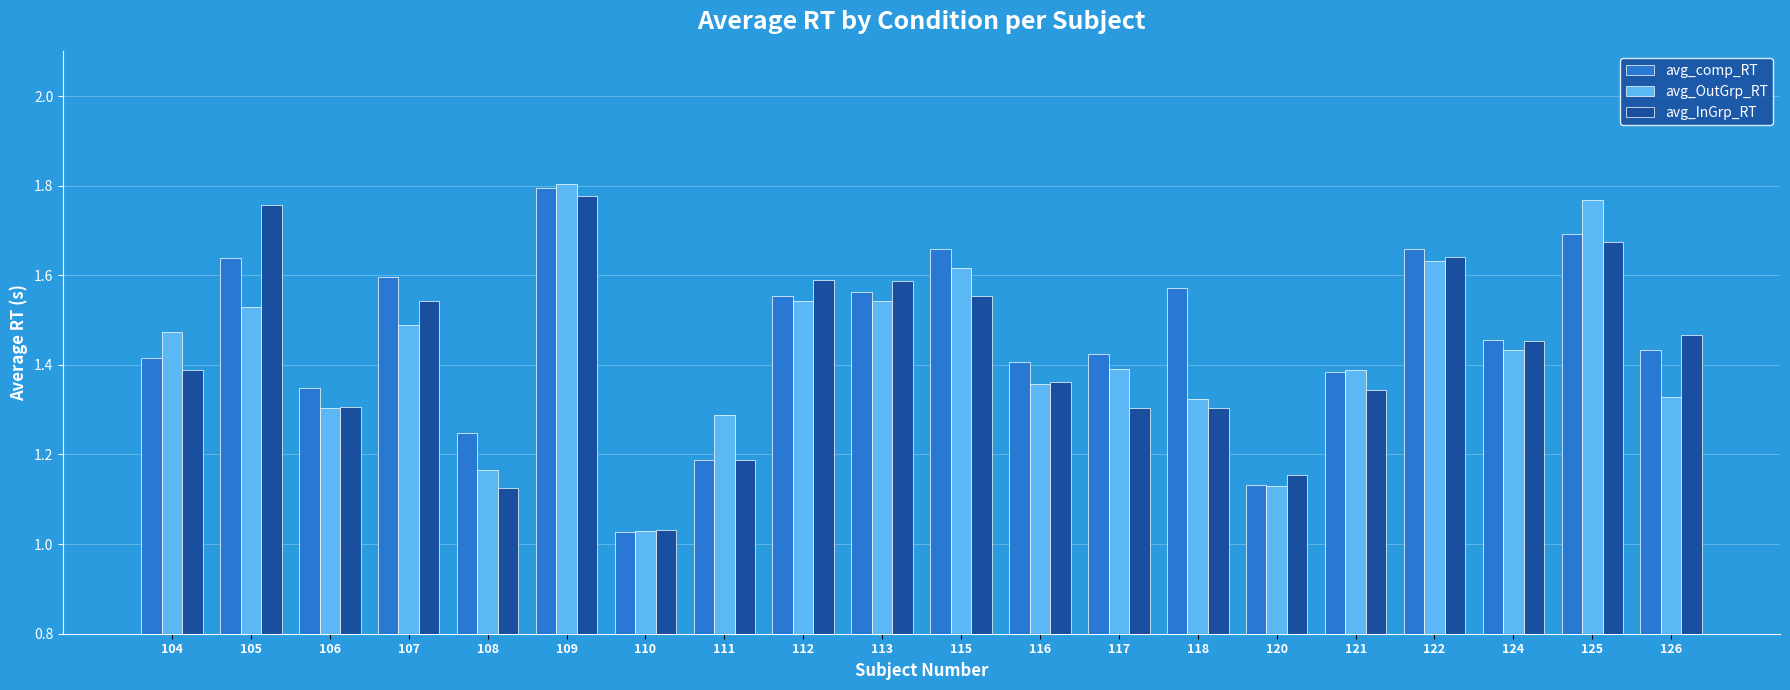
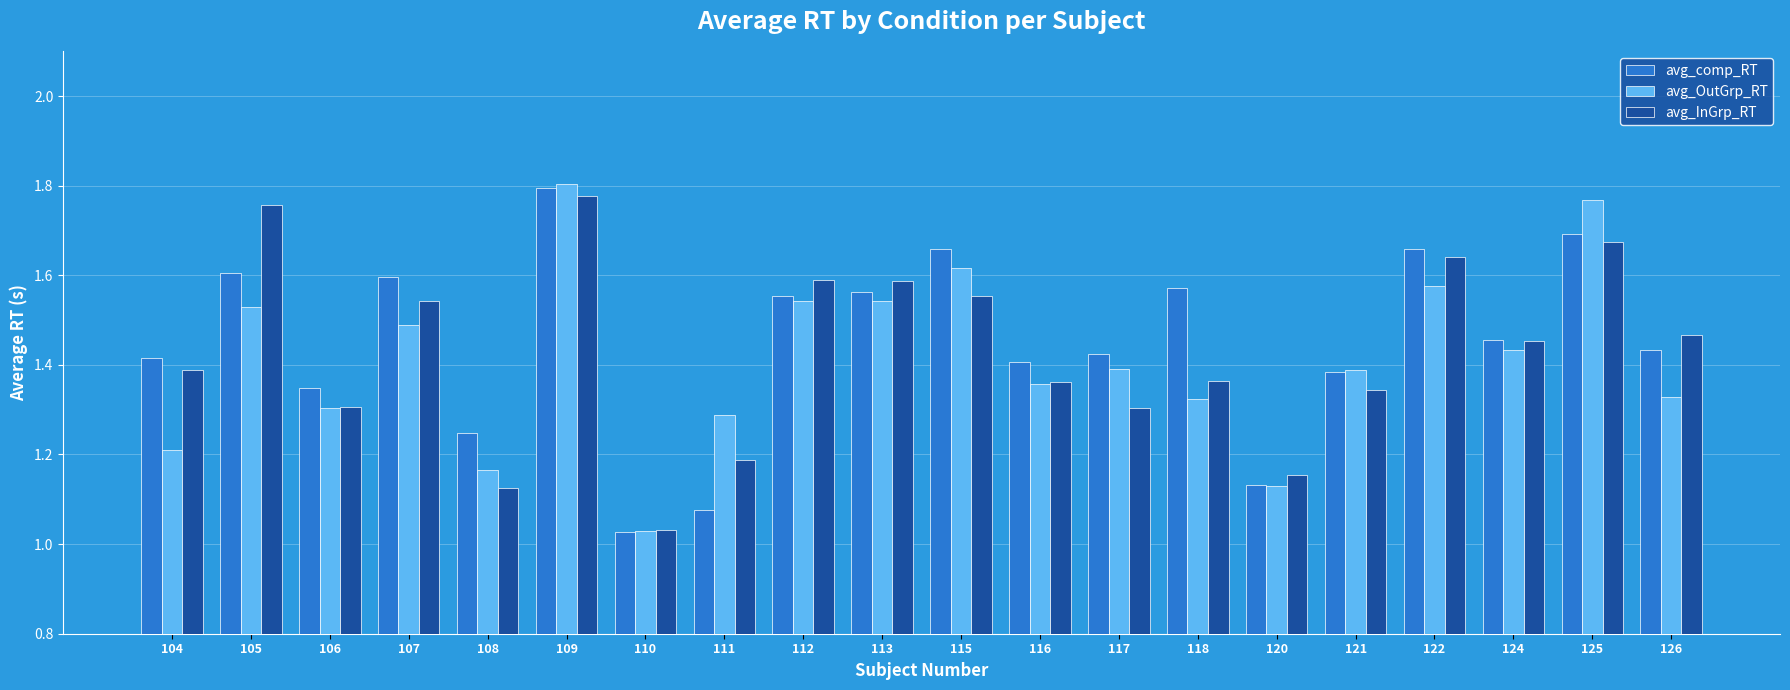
  {
    "avg_comp_RT": {
      "104": 1.42,
-     "105": 1.64,
+     "105": 1.61,
      "106": 1.35,
      "107": 1.60,
      "108": 1.25,
      "109": 1.79,
      "110": 1.03,
-     "111": 1.19,
+     "111": 1.08,
      "112": 1.55,
      "113": 1.56,
      "115": 1.66,
      "116": 1.41,
      "117": 1.42,
      "118": 1.57,
      "120": 1.13,
      "121": 1.38,
      "122": 1.66,
      "124": 1.46,
      "125": 1.69,
      "126": 1.43
    },
    "avg_OutGrp_RT": {
-     "104": 1.47,
+     "104": 1.21,
      "105": 1.53,
      "106": 1.30,
      "107": 1.49,
      "108": 1.16,
      "109": 1.80,
      "110": 1.03,
      "111": 1.29,
      "112": 1.54,
      "113": 1.54,
      "115": 1.62,
      "116": 1.36,
      "117": 1.39,
      "118": 1.32,
      "120": 1.13,
      "121": 1.39,
-     "122": 1.63,
+     "122": 1.58,
      "124": 1.43,
      "125": 1.77,
      "126": 1.33
    },
    "avg_InGrp_RT": {
      "104": 1.39,
      "105": 1.76,
      "106": 1.31,
      "107": 1.54,
      "108": 1.13,
      "109": 1.78,
      "110": 1.03,
      "111": 1.19,
      "112": 1.59,
      "113": 1.59,
      "115": 1.55,
      "116": 1.36,
      "117": 1.30,
-     "118": 1.30,
+     "118": 1.36,
      "120": 1.16,
      "121": 1.34,
      "122": 1.64,
      "124": 1.45,
      "125": 1.67,
      "126": 1.47
    }
  }
